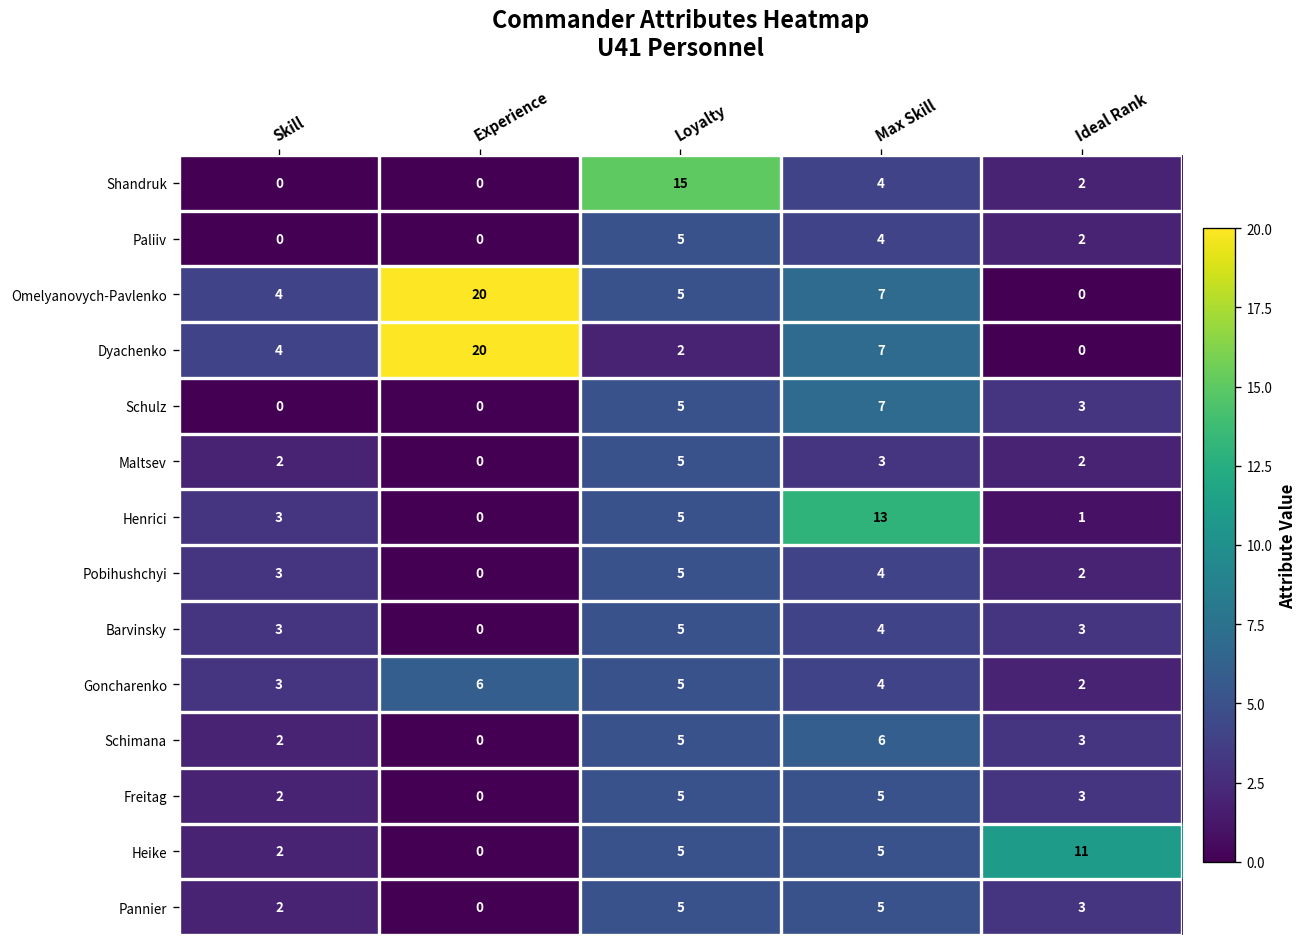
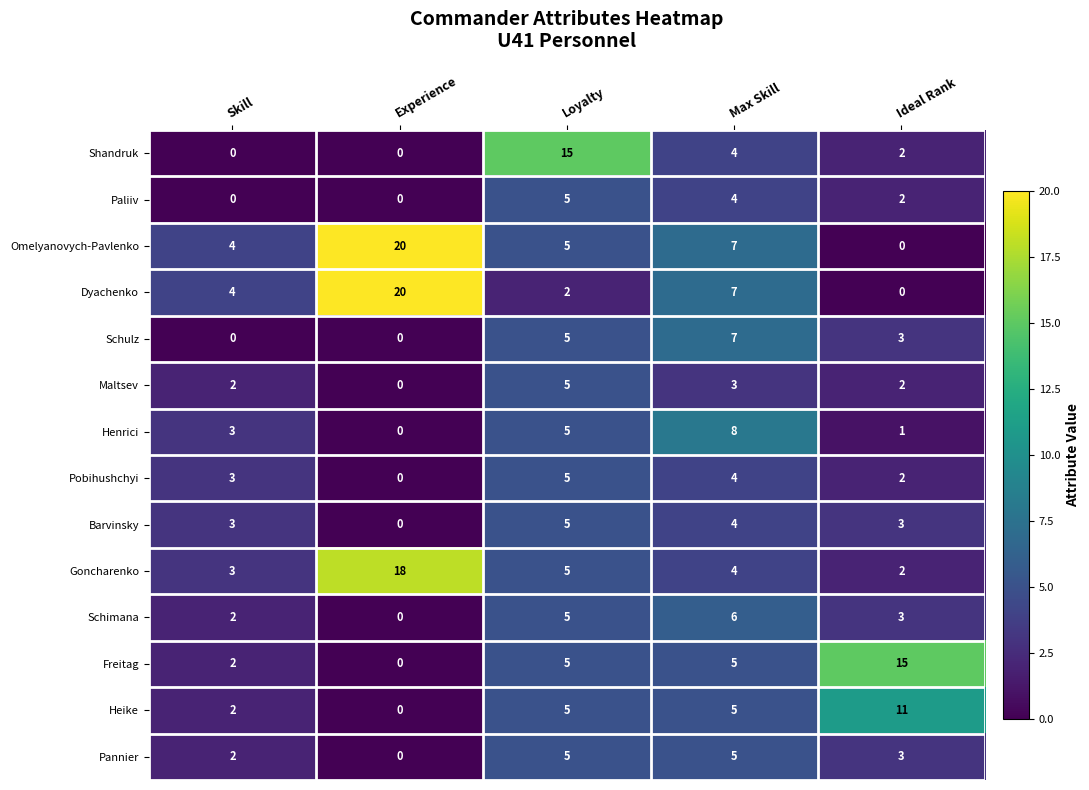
  {
    "Shandruk": {
      "Skill": 0,
      "Experience": 0,
      "Loyalty": 15,
      "Max Skill": 4,
      "Ideal Rank": 2
    },
    "Paliiv": {
      "Skill": 0,
      "Experience": 0,
      "Loyalty": 5,
      "Max Skill": 4,
      "Ideal Rank": 2
    },
    "Omelyanovych-Pavlenko": {
      "Skill": 4,
      "Experience": 20,
      "Loyalty": 5,
      "Max Skill": 7,
      "Ideal Rank": 0
    },
    "Dyachenko": {
      "Skill": 4,
      "Experience": 20,
      "Loyalty": 2,
      "Max Skill": 7,
      "Ideal Rank": 0
    },
    "Schulz": {
      "Skill": 0,
      "Experience": 0,
      "Loyalty": 5,
      "Max Skill": 7,
      "Ideal Rank": 3
    },
    "Maltsev": {
      "Skill": 2,
      "Experience": 0,
      "Loyalty": 5,
      "Max Skill": 3,
      "Ideal Rank": 2
    },
    "Henrici": {
      "Skill": 3,
      "Experience": 0,
      "Loyalty": 5,
-     "Max Skill": 13,
+     "Max Skill": 8,
      "Ideal Rank": 1
    },
    "Pobihushchyi": {
      "Skill": 3,
      "Experience": 0,
      "Loyalty": 5,
      "Max Skill": 4,
      "Ideal Rank": 2
    },
    "Barvinsky": {
      "Skill": 3,
      "Experience": 0,
      "Loyalty": 5,
      "Max Skill": 4,
      "Ideal Rank": 3
    },
    "Goncharenko": {
      "Skill": 3,
-     "Experience": 6,
+     "Experience": 18,
      "Loyalty": 5,
      "Max Skill": 4,
      "Ideal Rank": 2
    },
    "Schimana": {
      "Skill": 2,
      "Experience": 0,
      "Loyalty": 5,
      "Max Skill": 6,
      "Ideal Rank": 3
    },
    "Freitag": {
      "Skill": 2,
      "Experience": 0,
      "Loyalty": 5,
      "Max Skill": 5,
-     "Ideal Rank": 3
+     "Ideal Rank": 15
    },
    "Heike": {
      "Skill": 2,
      "Experience": 0,
      "Loyalty": 5,
      "Max Skill": 5,
      "Ideal Rank": 11
    },
    "Pannier": {
      "Skill": 2,
      "Experience": 0,
      "Loyalty": 5,
      "Max Skill": 5,
      "Ideal Rank": 3
    }
  }
